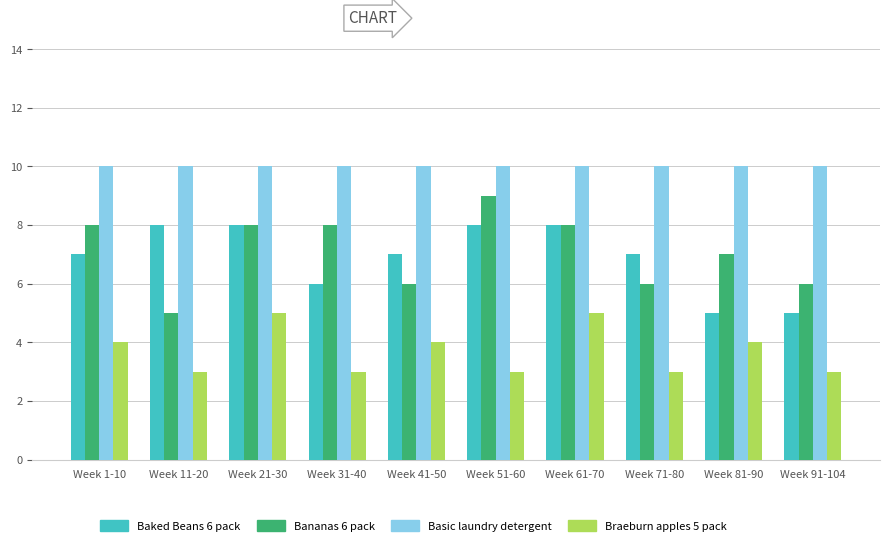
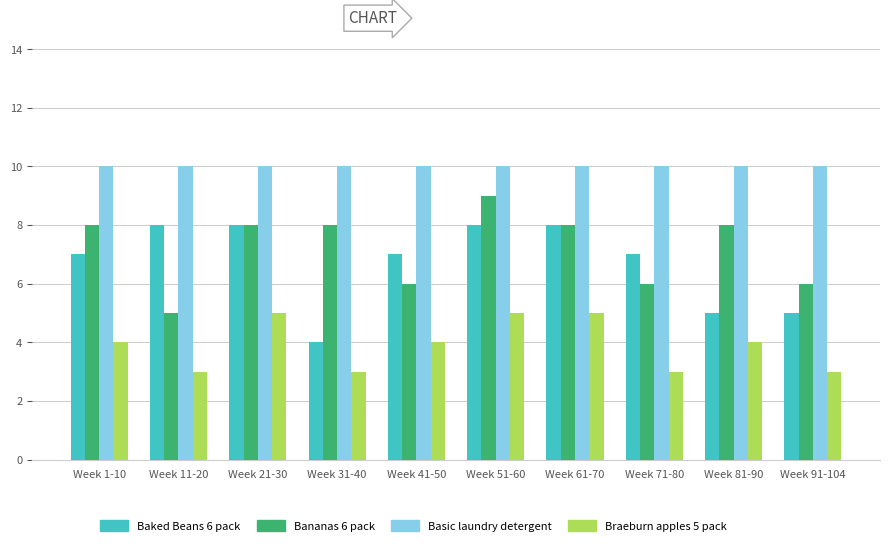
  {
    "Baked Beans 6 pack": {
      "Week 1-10": 7,
      "Week 11-20": 8,
      "Week 21-30": 8,
-     "Week 31-40": 6,
+     "Week 31-40": 4,
      "Week 41-50": 7,
      "Week 51-60": 8,
      "Week 61-70": 8,
      "Week 71-80": 7,
      "Week 81-90": 5,
      "Week 91-104": 5
    },
    "Bananas 6 pack": {
      "Week 1-10": 8,
      "Week 11-20": 5,
      "Week 21-30": 8,
      "Week 31-40": 8,
      "Week 41-50": 6,
      "Week 51-60": 9,
      "Week 61-70": 8,
      "Week 71-80": 6,
-     "Week 81-90": 7,
+     "Week 81-90": 8,
      "Week 91-104": 6
    },
    "Basic laundry detergent": {
      "Week 1-10": 10,
      "Week 11-20": 10,
      "Week 21-30": 10,
      "Week 31-40": 10,
      "Week 41-50": 10,
      "Week 51-60": 10,
      "Week 61-70": 10,
      "Week 71-80": 10,
      "Week 81-90": 10,
      "Week 91-104": 10
    },
    "Braeburn apples 5 pack": {
      "Week 1-10": 4,
      "Week 11-20": 3,
      "Week 21-30": 5,
      "Week 31-40": 3,
      "Week 41-50": 4,
-     "Week 51-60": 3,
+     "Week 51-60": 5,
      "Week 61-70": 5,
      "Week 71-80": 3,
      "Week 81-90": 4,
      "Week 91-104": 3
    }
  }
